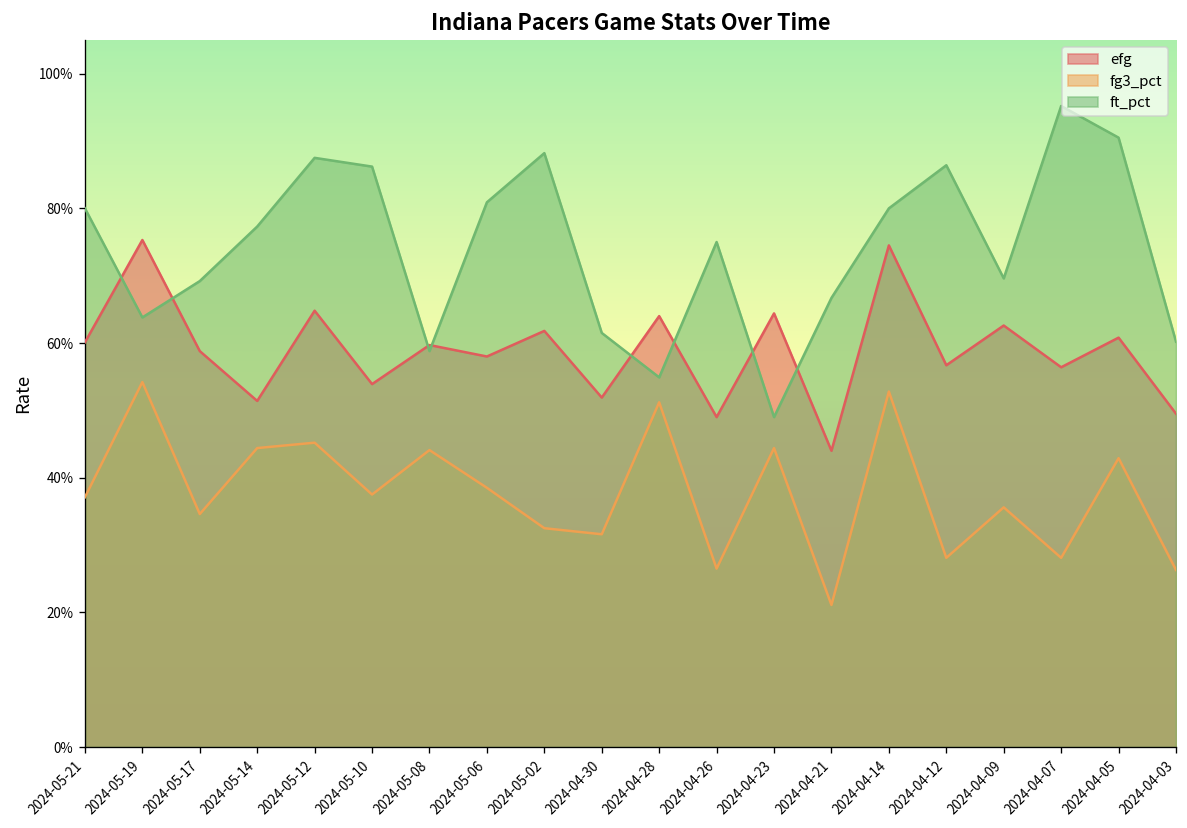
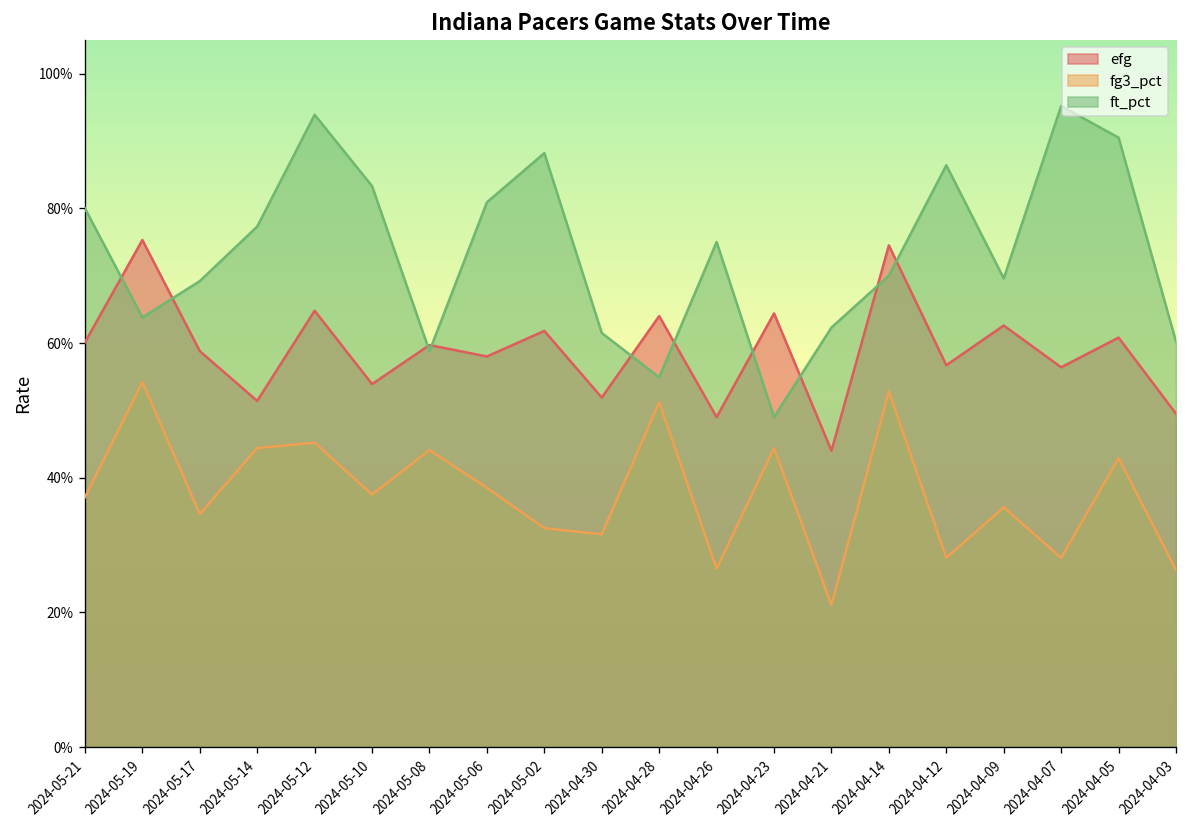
  {
    "ft_pct": {
      "2024-05-21": "80%",
      "2024-05-19": "64%",
      "2024-05-17": "69%",
      "2024-05-14": "77%",
-     "2024-05-12": "88%",
-     "2024-05-10": "86%",
+     "2024-05-12": "94%",
+     "2024-05-10": "83%",
      "2024-05-08": "59%",
      "2024-05-06": "81%",
      "2024-05-02": "88%",
      "2024-04-30": "62%",
      "2024-04-28": "55%",
      "2024-04-26": "75%",
      "2024-04-23": "49%",
-     "2024-04-21": "67%",
-     "2024-04-14": "80%",
+     "2024-04-21": "62%",
+     "2024-04-14": "70%",
      "2024-04-12": "86%",
      "2024-04-09": "70%",
      "2024-04-07": "95%",
      "2024-04-05": "91%",
      "2024-04-03": "60%"
    }
  }
